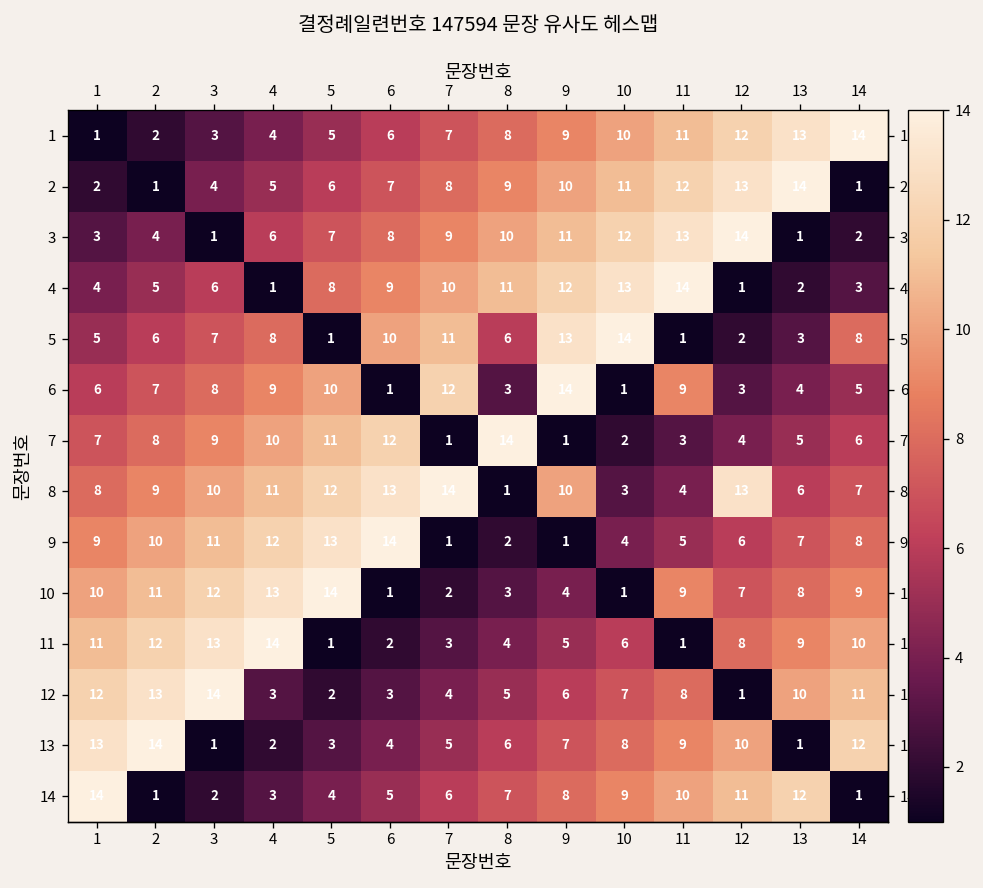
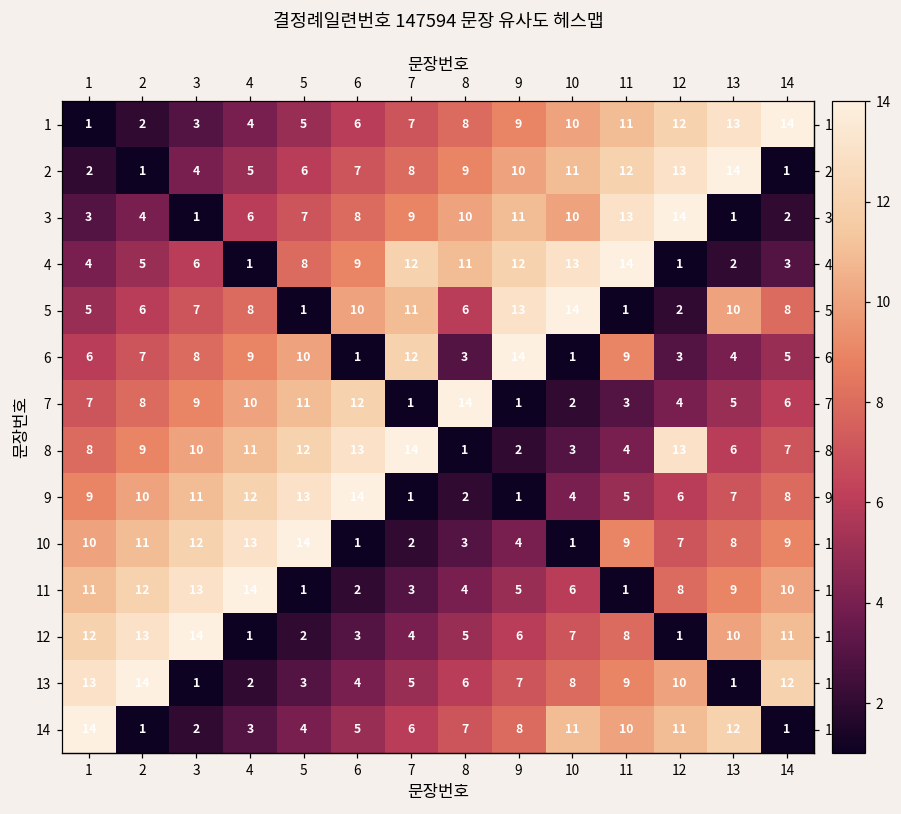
  {
    "1": {
      "1": 1,
      "2": 2,
      "3": 3,
      "4": 4,
      "5": 5,
      "6": 6,
      "7": 7,
      "8": 8,
      "9": 9,
      "10": 10,
      "11": 11,
      "12": 12,
      "13": 13
    },
    "2": {
      "1": 2,
      "2": 1,
      "3": 4,
      "4": 5,
      "5": 6,
      "6": 7,
      "7": 8,
      "8": 9,
      "9": 10,
      "10": 11,
      "11": 12,
      "12": 13,
      "14": 1
    },
    "3": {
      "1": 3,
      "2": 4,
      "3": 1,
      "4": 6,
      "5": 7,
      "6": 8,
      "7": 9,
      "8": 10,
      "9": 11,
-     "10": 12,
+     "10": 10,
      "11": 13,
      "13": 1,
      "14": 2
    },
    "4": {
      "1": 4,
      "2": 5,
      "3": 6,
      "4": 1,
      "5": 8,
      "6": 9,
-     "7": 10,
+     "7": 12,
      "8": 11,
      "9": 12,
      "10": 13,
      "12": 1,
      "13": 2,
      "14": 3
    },
    "5": {
      "1": 5,
      "2": 6,
      "3": 7,
      "4": 8,
      "5": 1,
      "6": 10,
      "7": 11,
      "8": 6,
      "9": 13,
      "11": 1,
      "12": 2,
-     "13": 3,
+     "13": 10,
      "14": 8
    },
    "6": {
      "1": 6,
      "2": 7,
      "3": 8,
      "4": 9,
      "5": 10,
      "6": 1,
      "7": 12,
      "8": 3,
      "10": 1,
      "11": 9,
      "12": 3,
      "13": 4,
      "14": 5
    },
    "7": {
      "1": 7,
      "2": 8,
      "3": 9,
      "4": 10,
      "5": 11,
      "6": 12,
      "7": 1,
      "9": 1,
      "10": 2,
      "11": 3,
      "12": 4,
      "13": 5,
      "14": 6
    },
    "8": {
      "1": 8,
      "2": 9,
      "3": 10,
      "4": 11,
      "5": 12,
      "6": 13,
      "8": 1,
-     "9": 10,
+     "9": 2,
      "10": 3,
      "11": 4,
      "12": 13,
      "13": 6,
      "14": 7
    },
    "9": {
      "1": 9,
      "2": 10,
      "3": 11,
      "4": 12,
      "5": 13,
      "7": 1,
      "8": 2,
      "9": 1,
      "10": 4,
      "11": 5,
      "12": 6,
      "13": 7,
      "14": 8
    },
    "10": {
      "1": 10,
      "2": 11,
      "3": 12,
      "4": 13,
      "6": 1,
      "7": 2,
      "8": 3,
      "9": 4,
      "10": 1,
      "11": 9,
      "12": 7,
      "13": 8,
      "14": 9
    },
    "11": {
      "1": 11,
      "2": 12,
      "3": 13,
      "5": 1,
      "6": 2,
      "7": 3,
      "8": 4,
      "9": 5,
      "10": 6,
      "11": 1,
      "12": 8,
      "13": 9,
      "14": 10
    },
    "12": {
      "1": 12,
      "2": 13,
-     "4": 3,
+     "4": 1,
      "5": 2,
      "6": 3,
      "7": 4,
      "8": 5,
      "9": 6,
      "10": 7,
      "11": 8,
      "12": 1,
      "13": 10,
      "14": 11
    },
    "13": {
      "1": 13,
      "3": 1,
      "4": 2,
      "5": 3,
      "6": 4,
      "7": 5,
      "8": 6,
      "9": 7,
      "10": 8,
      "11": 9,
      "12": 10,
      "13": 1,
      "14": 12
    },
    "14": {
      "2": 1,
      "3": 2,
      "4": 3,
      "5": 4,
      "6": 5,
      "7": 6,
      "8": 7,
      "9": 8,
-     "10": 9,
+     "10": 11,
      "11": 10,
      "12": 11,
      "13": 12,
      "14": 1
    }
  }
